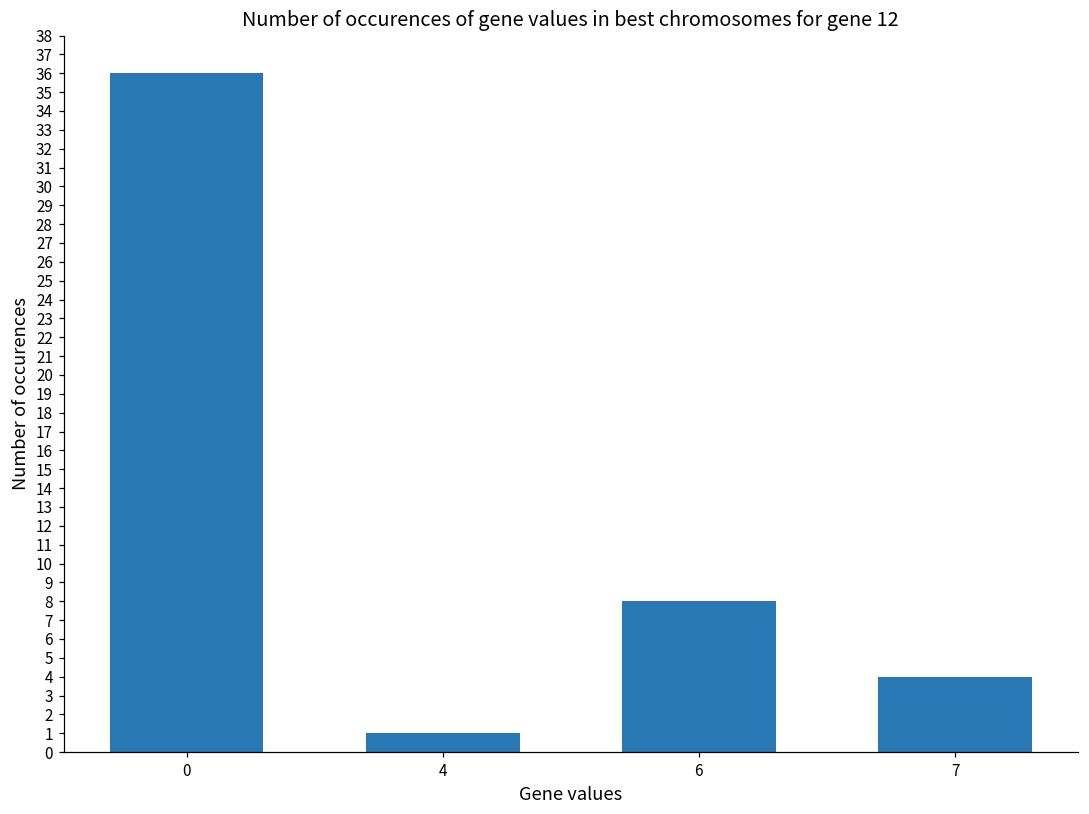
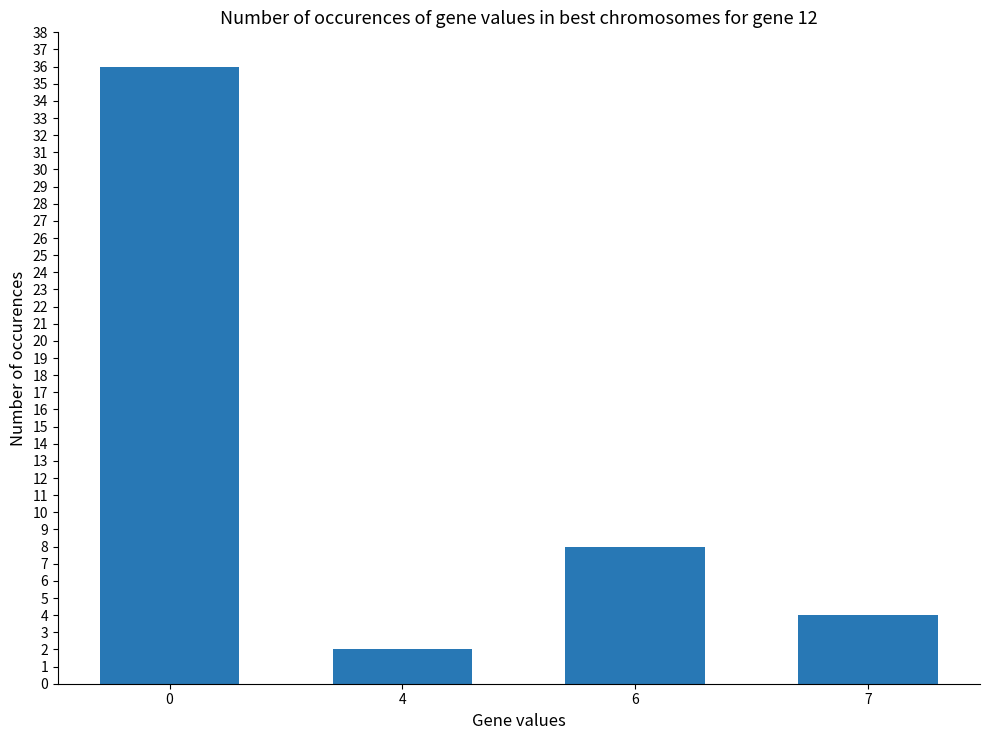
  {
    "0": 36,
-   "4": 1,
+   "4": 2,
    "6": 8,
    "7": 4
  }
